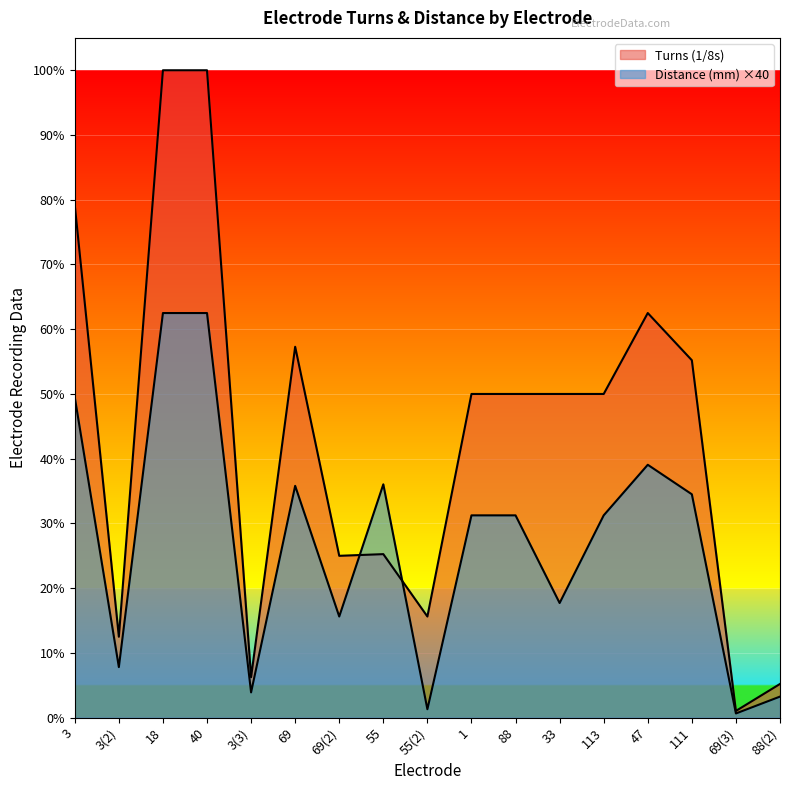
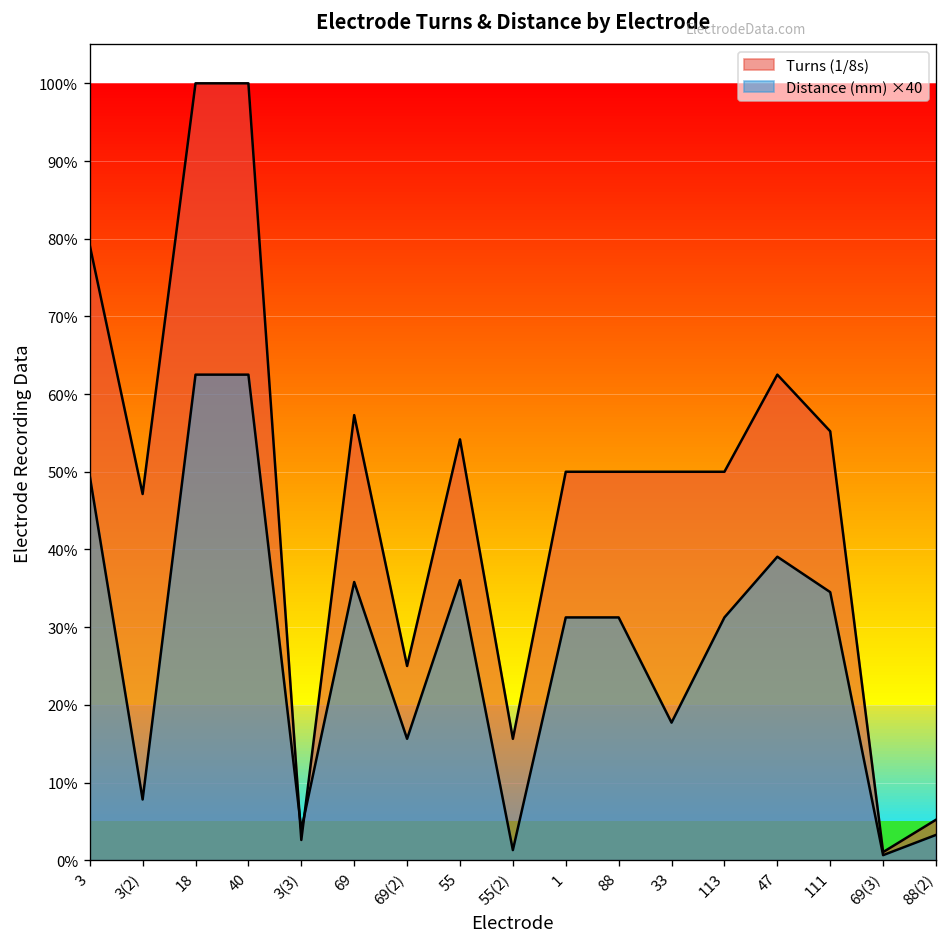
  {
    "Turns (1/8s)": {
      "3": "79%",
-     "3(2)": "13%",
+     "3(2)": "47%",
      "18": "100%",
      "40": "100%",
-     "3(3)": "6%",
+     "3(3)": "3%",
      "69": "57%",
      "69(2)": "25%",
-     "55": "25%",
+     "55": "54%",
      "55(2)": "16%",
      "1": "50%",
      "88": "50%",
      "33": "50%",
      "113": "50%",
      "47": "63%",
      "111": "55%",
      "69(3)": "1%",
      "88(2)": "5%"
    },
    "Distance (mm) ×40": {
      "3": "49%",
      "3(2)": "8%",
      "18": "63%",
      "40": "63%",
      "3(3)": "4%",
      "69": "36%",
      "69(2)": "16%",
      "55": "36%",
      "55(2)": "1%",
      "1": "31%",
      "88": "31%",
      "33": "18%",
      "113": "31%",
      "47": "39%",
      "111": "35%",
      "69(3)": "1%",
      "88(2)": "3%"
    }
  }
